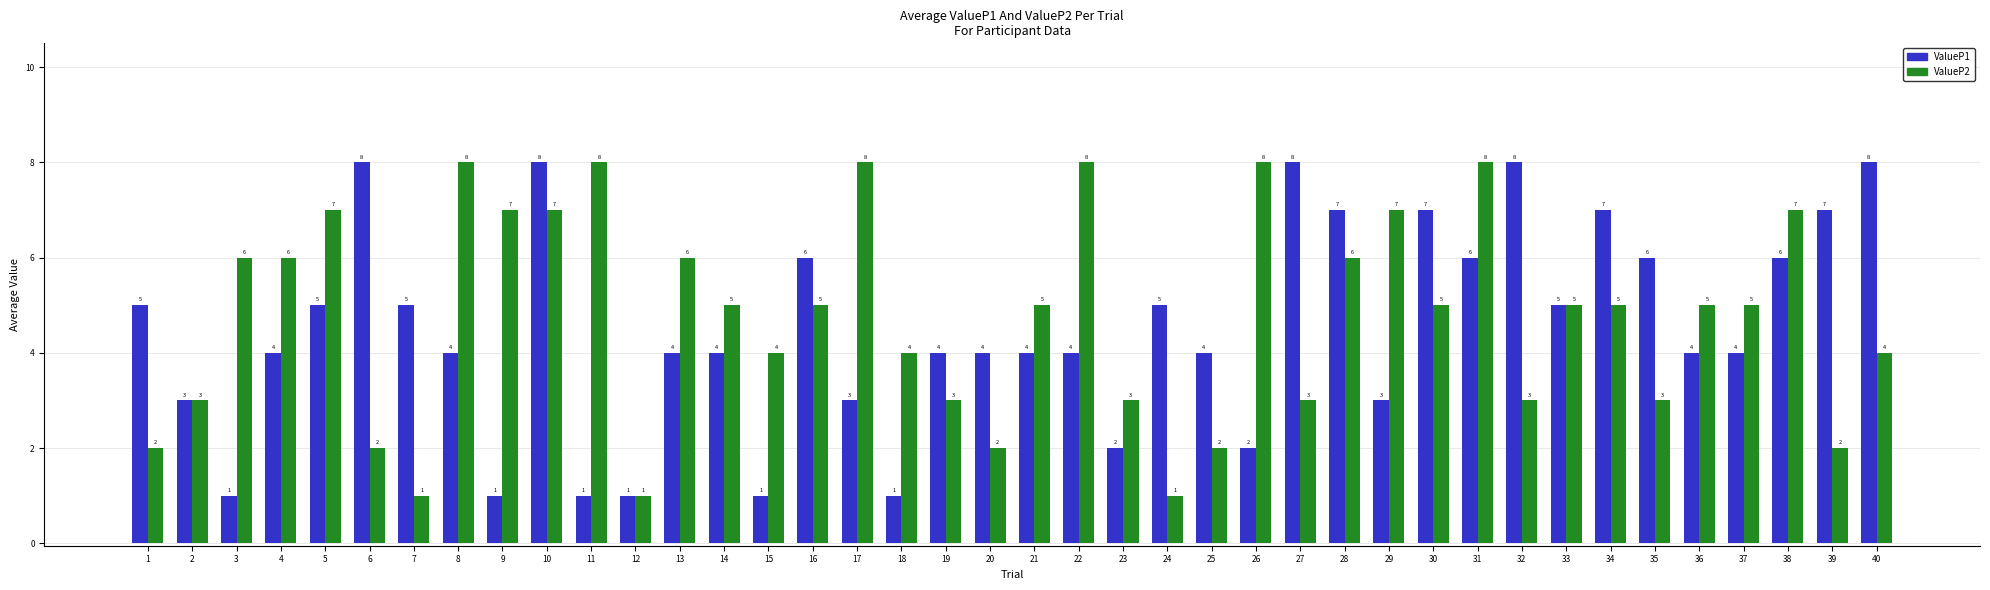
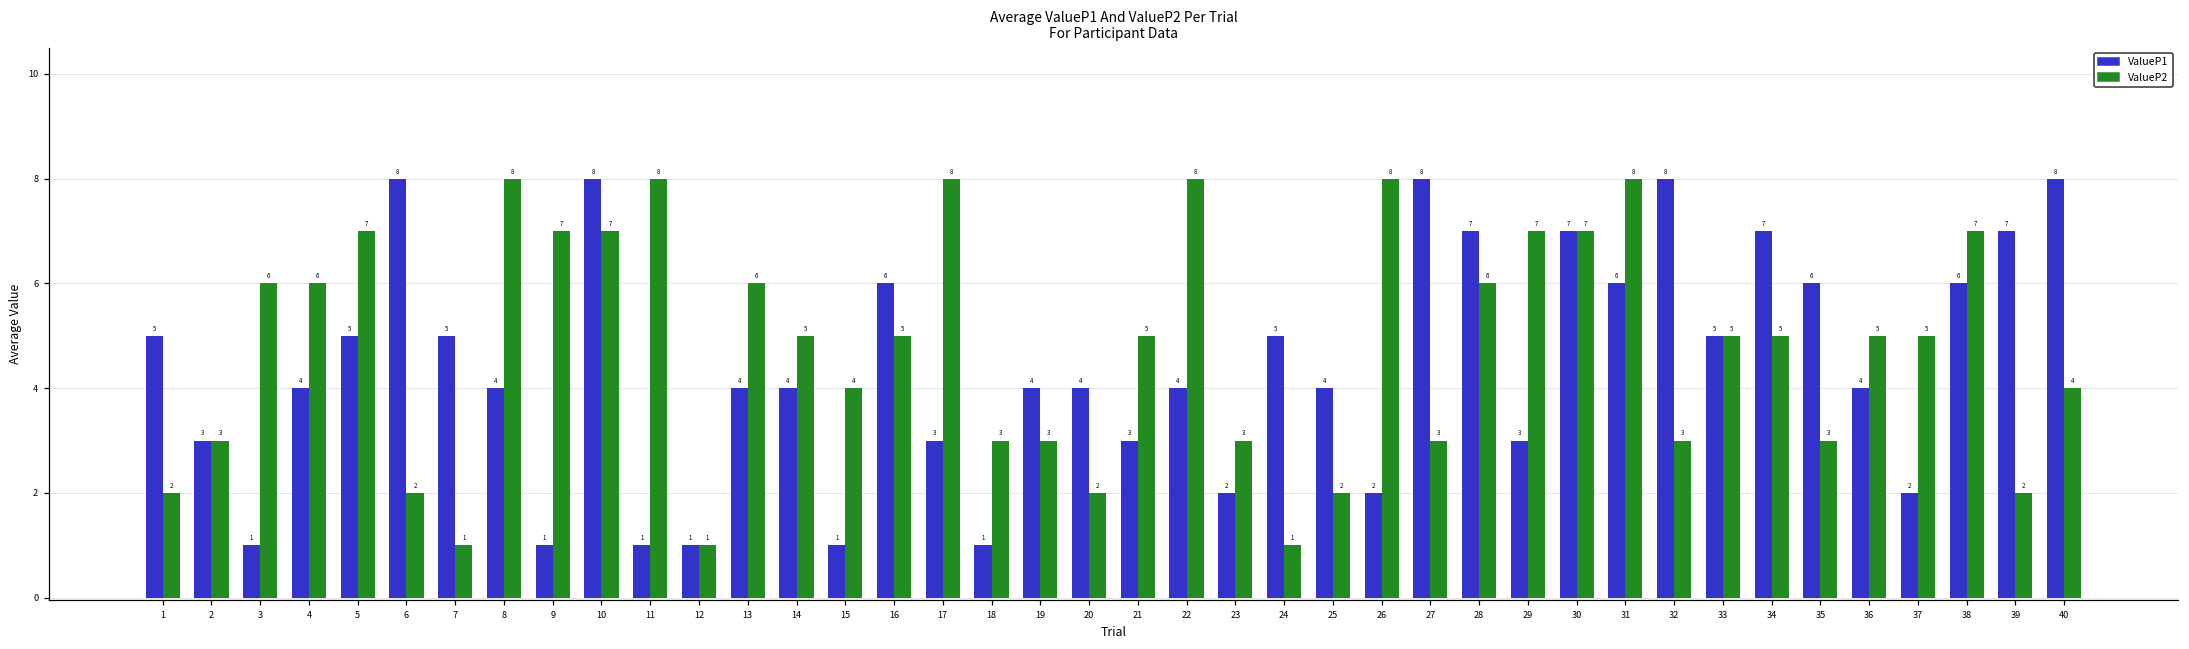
  {
    "ValueP1": {
      "1": 5,
      "2": 3,
      "3": 1,
      "4": 4,
      "5": 5,
      "6": 8,
      "7": 5,
      "8": 4,
      "9": 1,
      "10": 8,
      "11": 1,
      "12": 1,
      "13": 4,
      "14": 4,
      "15": 1,
      "16": 6,
      "17": 3,
      "18": 1,
      "19": 4,
      "20": 4,
-     "21": 4,
+     "21": 3,
      "22": 4,
      "23": 2,
      "24": 5,
      "25": 4,
      "26": 2,
      "27": 8,
      "28": 7,
      "29": 3,
      "30": 7,
      "31": 6,
      "32": 8,
      "33": 5,
      "34": 7,
      "35": 6,
      "36": 4,
-     "37": 4,
+     "37": 2,
      "38": 6,
      "39": 7,
      "40": 8
    },
    "ValueP2": {
      "1": 2,
      "2": 3,
      "3": 6,
      "4": 6,
      "5": 7,
      "6": 2,
      "7": 1,
      "8": 8,
      "9": 7,
      "10": 7,
      "11": 8,
      "12": 1,
      "13": 6,
      "14": 5,
      "15": 4,
      "16": 5,
      "17": 8,
-     "18": 4,
+     "18": 3,
      "19": 3,
      "20": 2,
      "21": 5,
      "22": 8,
      "23": 3,
      "24": 1,
      "25": 2,
      "26": 8,
      "27": 3,
      "28": 6,
      "29": 7,
-     "30": 5,
+     "30": 7,
      "31": 8,
      "32": 3,
      "33": 5,
      "34": 5,
      "35": 3,
      "36": 5,
      "37": 5,
      "38": 7,
      "39": 2,
      "40": 4
    }
  }
